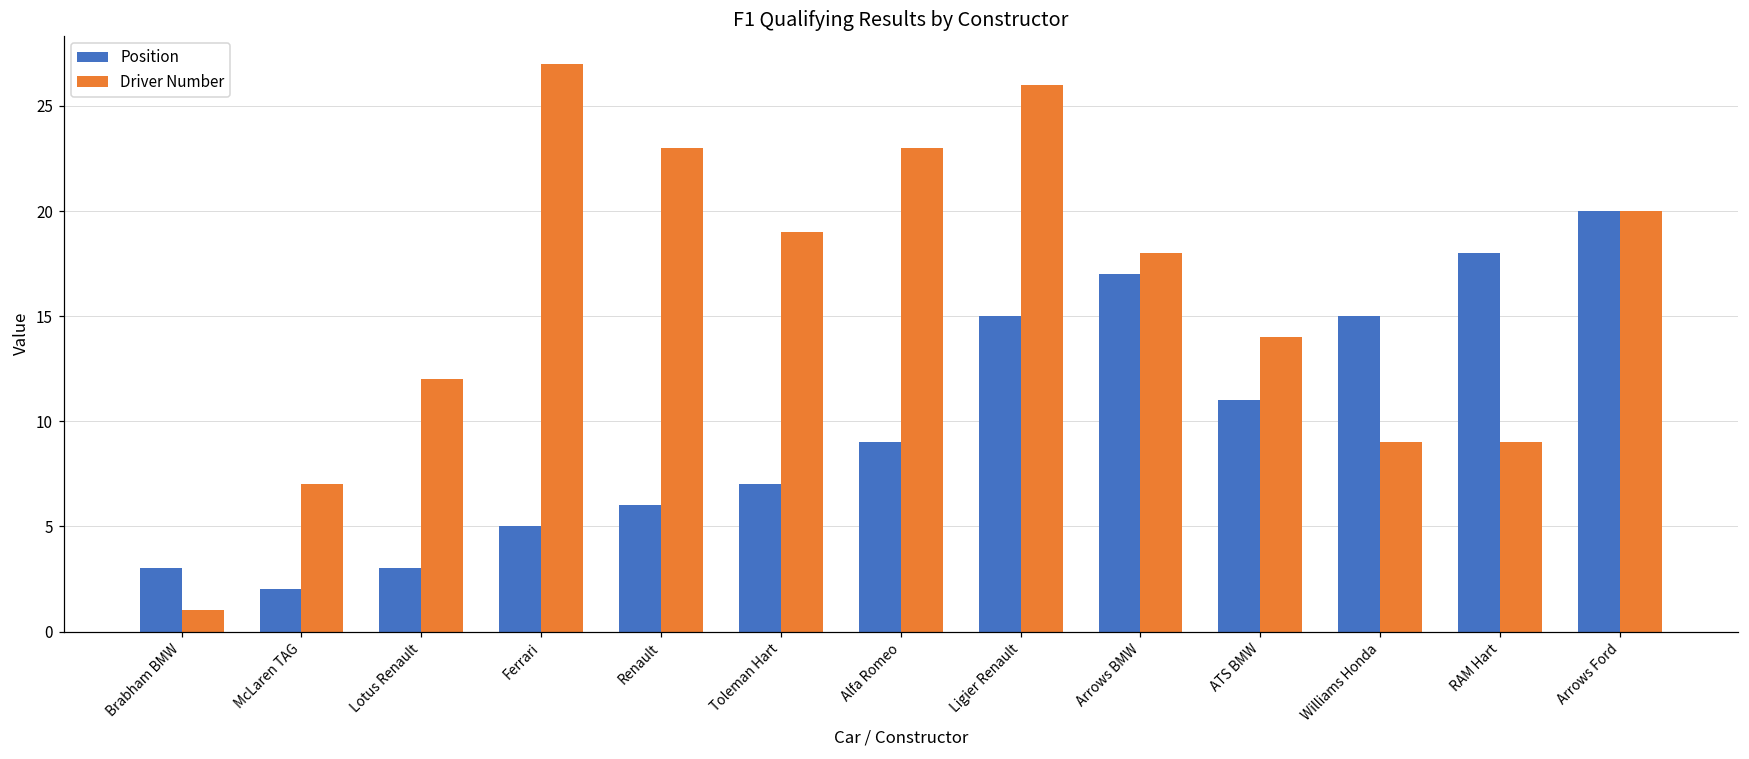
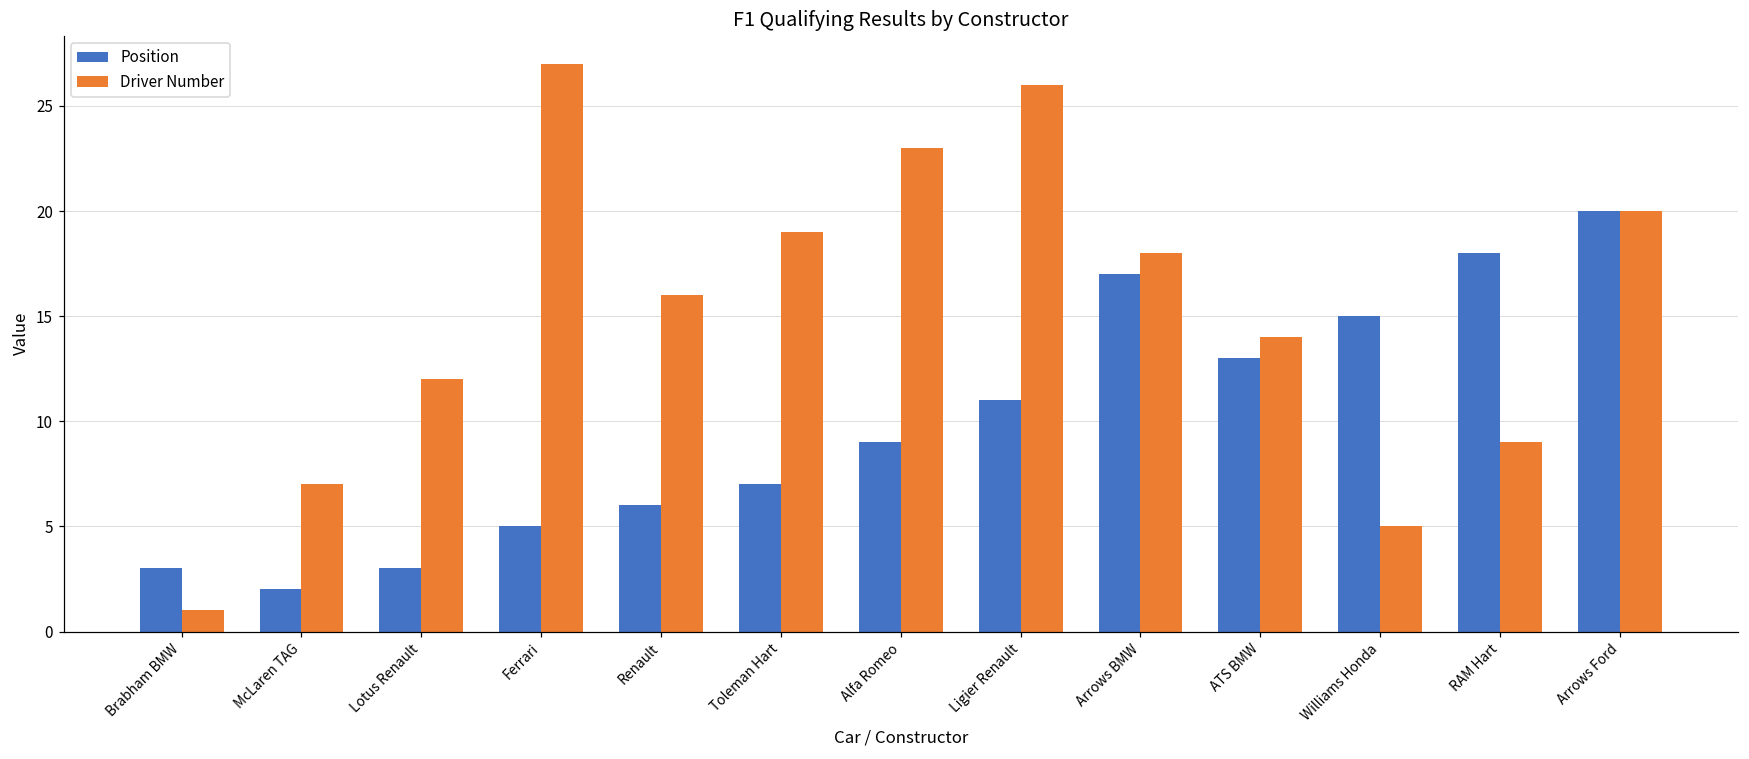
  {
    "Position": {
      "Brabham BMW": 3,
      "McLaren TAG": 2,
      "Lotus Renault": 3,
      "Ferrari": 5,
      "Renault": 6,
      "Toleman Hart": 7,
      "Alfa Romeo": 9,
-     "Ligier Renault": 15,
+     "Ligier Renault": 11,
      "Arrows BMW": 17,
-     "ATS BMW": 11,
+     "ATS BMW": 13,
      "Williams Honda": 15,
      "RAM Hart": 18,
      "Arrows Ford": 20
    },
    "Driver Number": {
      "Brabham BMW": 1,
      "McLaren TAG": 7,
      "Lotus Renault": 12,
      "Ferrari": 27,
-     "Renault": 23,
+     "Renault": 16,
      "Toleman Hart": 19,
      "Alfa Romeo": 23,
      "Ligier Renault": 26,
      "Arrows BMW": 18,
      "ATS BMW": 14,
-     "Williams Honda": 9,
+     "Williams Honda": 5,
      "RAM Hart": 9,
      "Arrows Ford": 20
    }
  }
